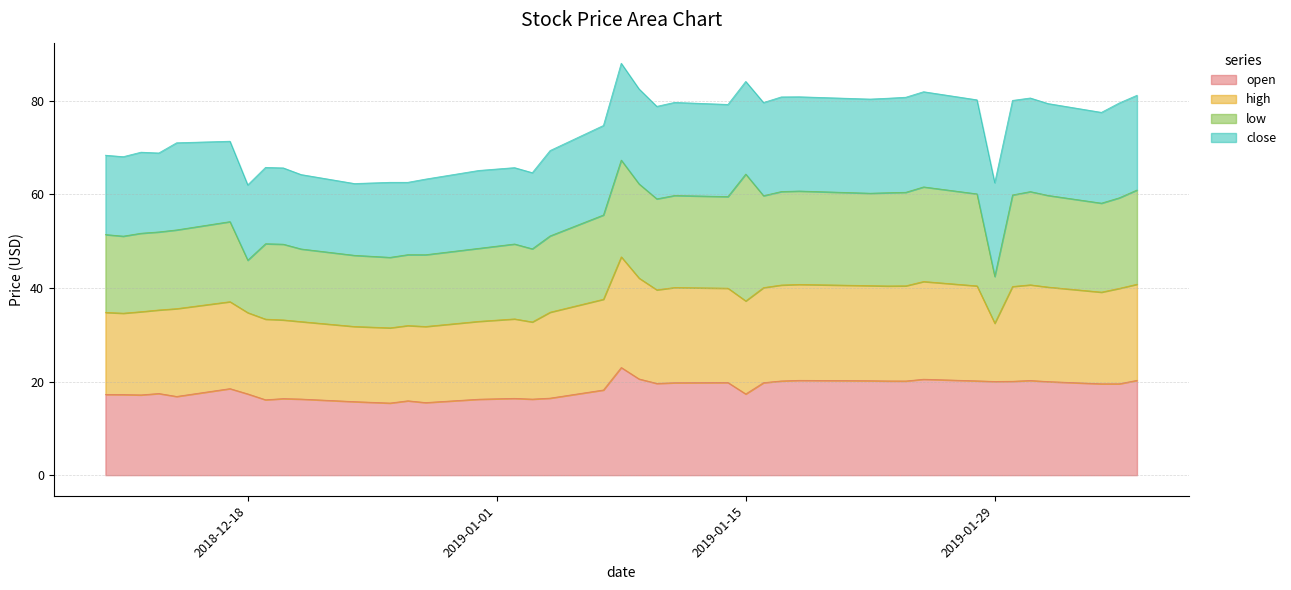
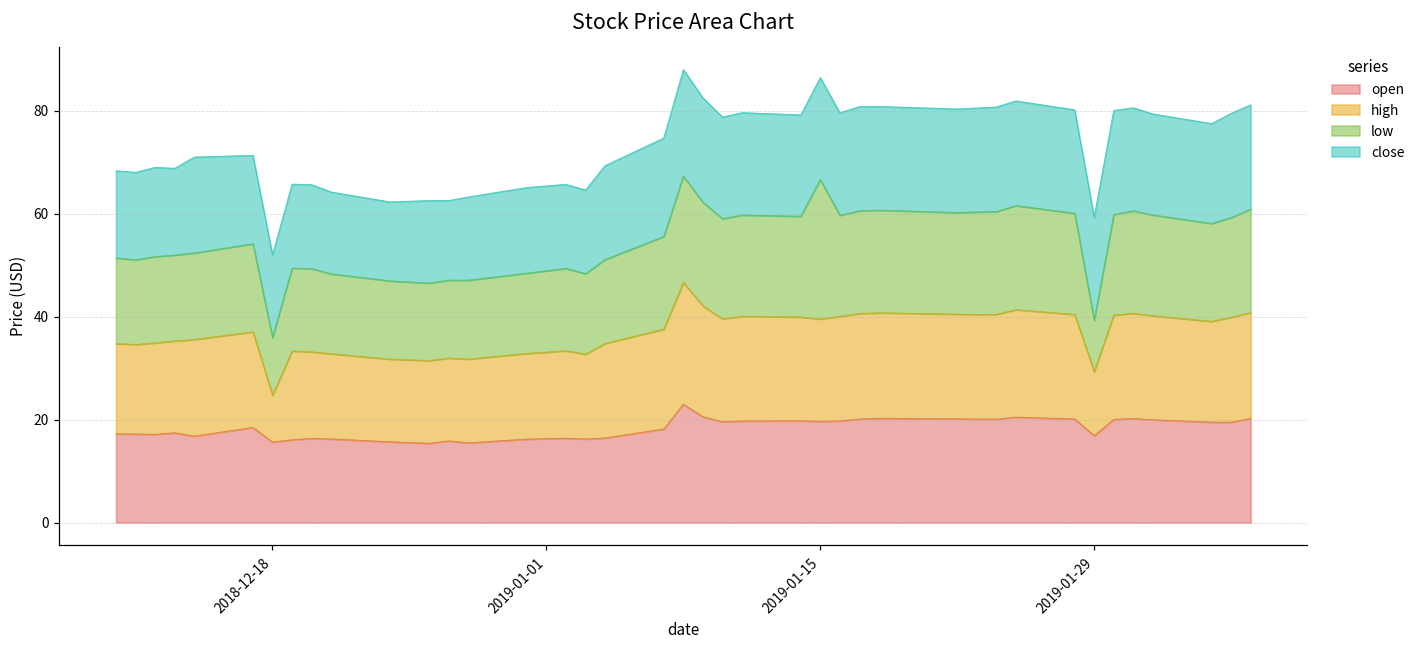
  {
    "open": {
-     "2018-12-18": 17,
-     "2019-01-15": 17,
-     "2019-01-29": 20
+     "2018-12-18": 16,
+     "2019-01-15": 20,
+     "2019-01-29": 17
    },
    "high": {
-     "2018-12-18": 17,
+     "2018-12-18": 9,
      "2019-01-15": 20,
      "2019-01-29": 12
    },
    "low": {
      "2018-12-18": 11,
      "2019-01-15": 27,
      "2019-01-29": 10
    },
    "close": {
      "2018-12-18": 16,
      "2019-01-15": 20,
      "2019-01-29": 20
    }
  }
